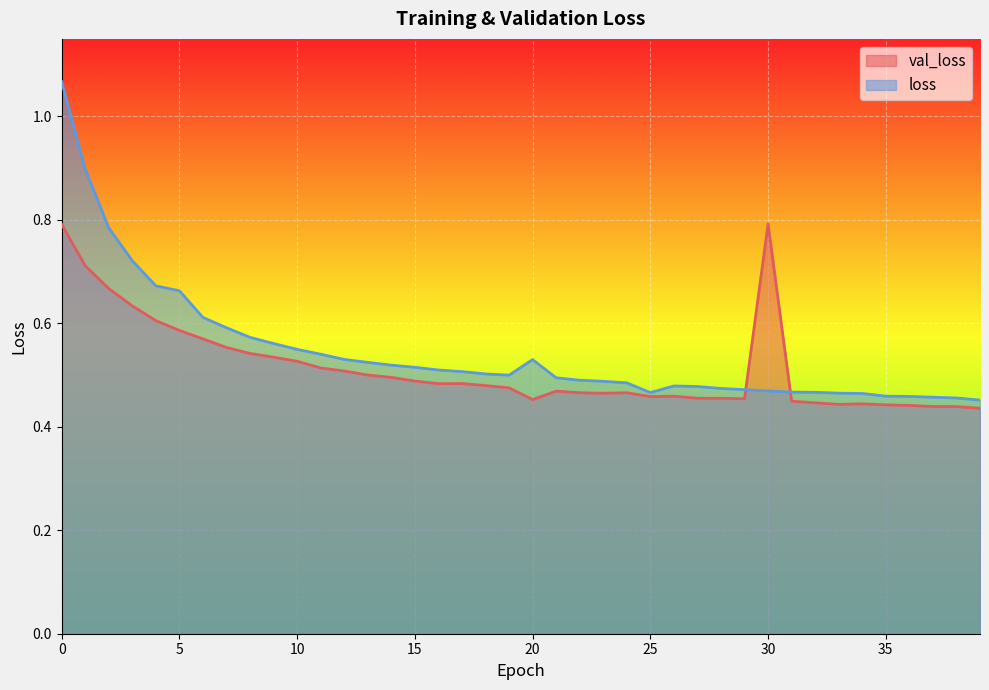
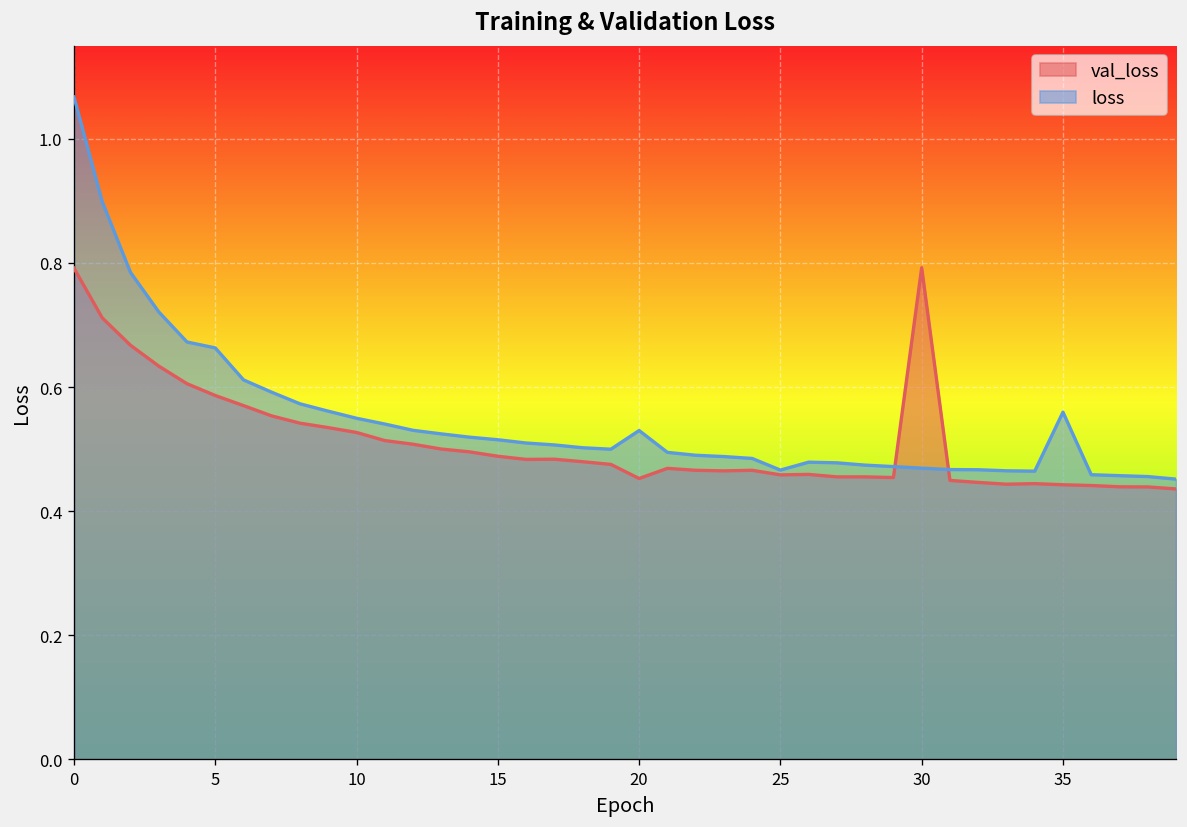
  {
    "val_loss": {
      "0": 0.79,
      "5": 0.59,
      "10": 0.53,
      "15": 0.49,
      "20": 0.45,
      "25": 0.46,
      "30": 0.79,
      "35": 0.44
    },
    "loss": {
      "0": 1.07,
      "5": 0.66,
      "10": 0.55,
      "15": 0.52,
      "20": 0.53,
      "25": 0.47,
      "30": 0.47,
-     "35": 0.46
+     "35": 0.56
    }
  }
